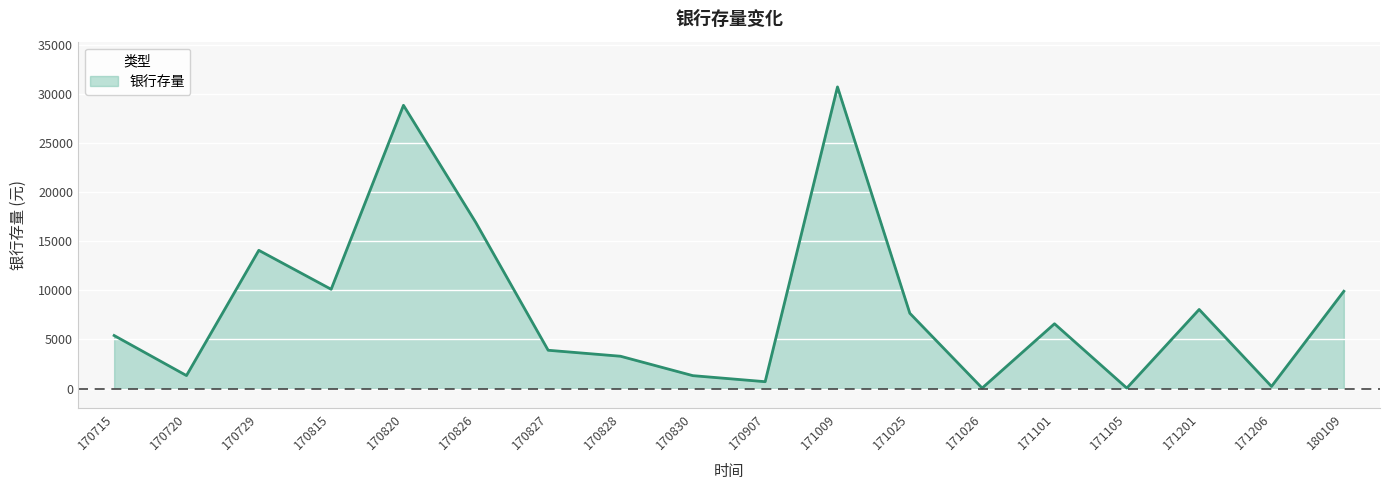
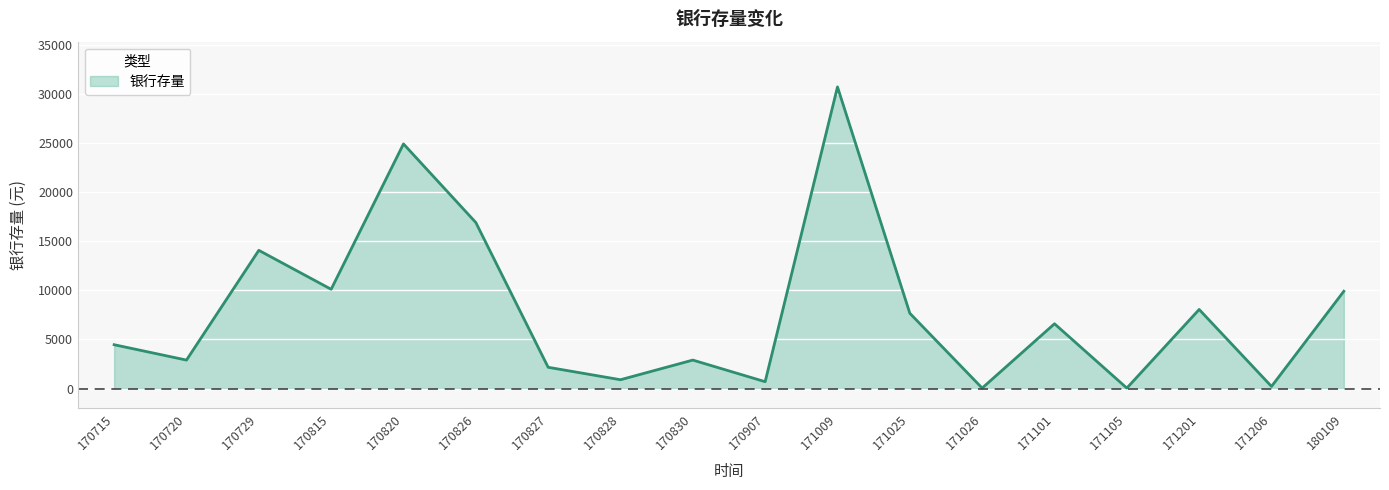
  {
-   "170715": 5000,
-   "170720": 1000,
+   "170715": 4000,
+   "170720": 3000,
    "170729": 14000,
    "170815": 10000,
-   "170820": 29000,
+   "170820": 25000,
    "170826": 17000,
-   "170827": 4000,
-   "170828": 3000,
-   "170830": 1000,
+   "170827": 2000,
+   "170828": 1000,
+   "170830": 3000,
    "170907": 1000,
    "171009": 31000,
    "171025": 8000,
    "171026": 0,
    "171101": 7000,
    "171105": 0,
    "171201": 8000,
    "171206": 0,
    "180109": 10000
  }
